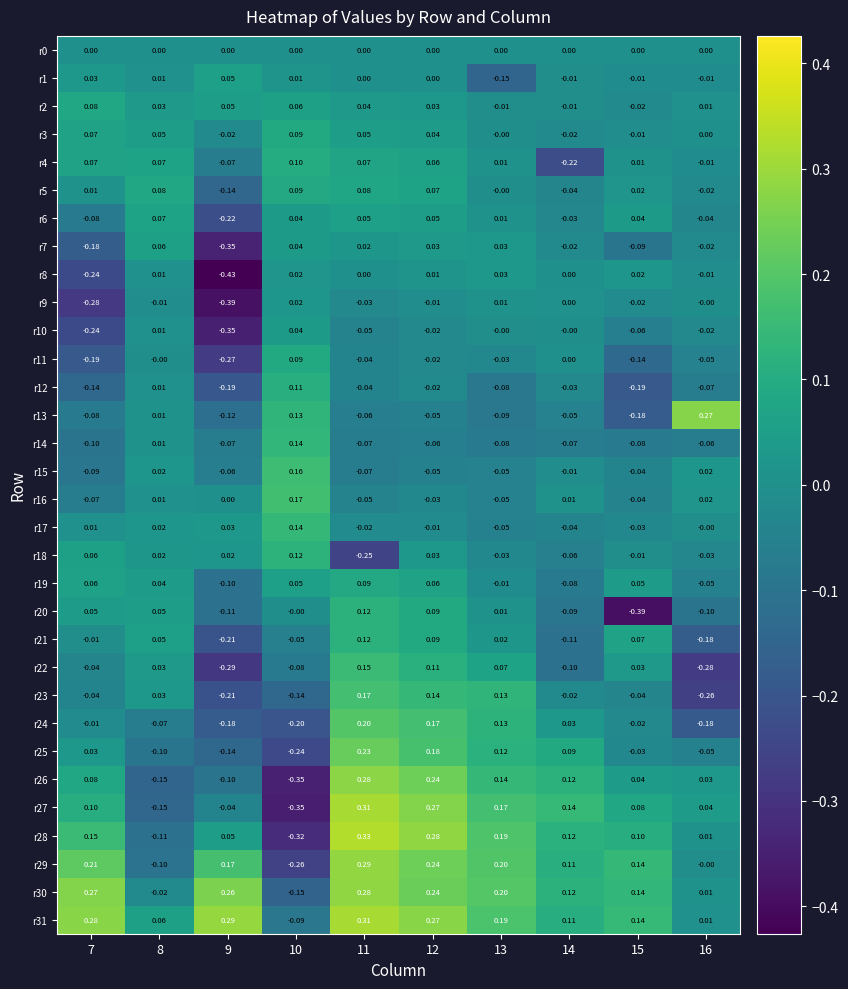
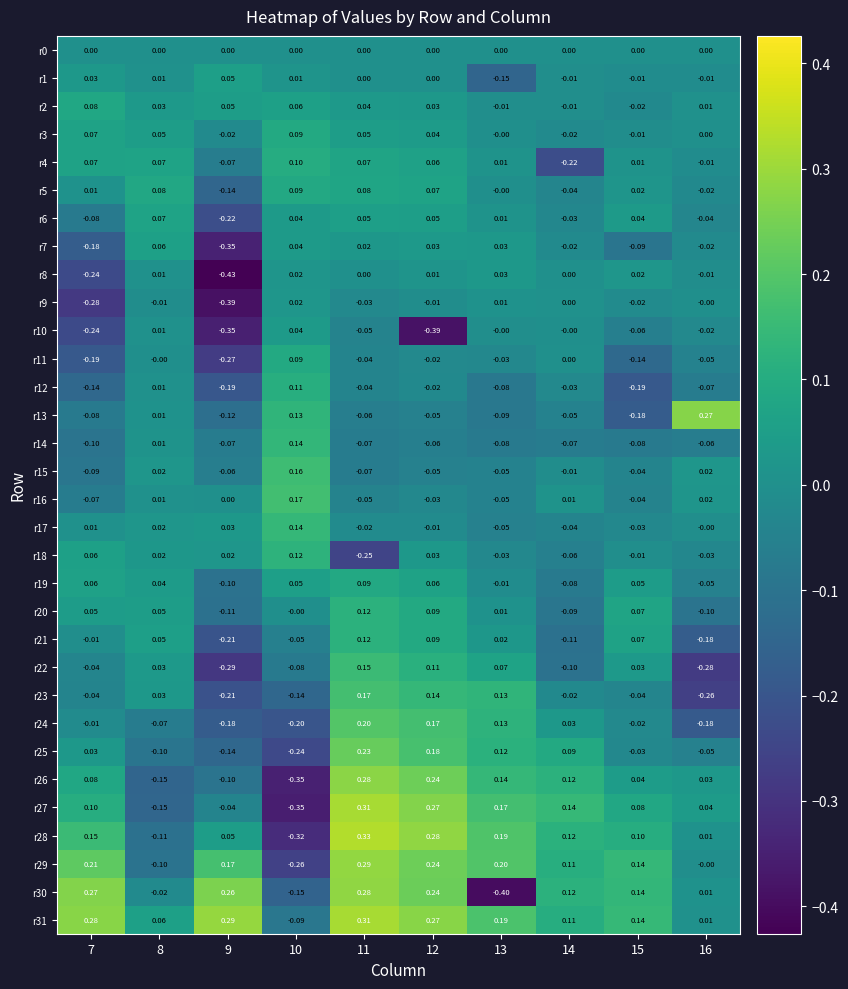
  {
    "r10": {
      "7": -0.24,
      "8": 0.01,
      "9": -0.35,
      "10": 0.04,
      "11": -0.05,
-     "12": -0.02,
+     "12": -0.39,
      "13": -0.00,
      "14": -0.00,
      "15": -0.06,
      "16": -0.02
    },
    "r20": {
      "7": 0.05,
      "8": 0.05,
      "9": -0.11,
      "10": -0.00,
      "11": 0.12,
      "12": 0.09,
      "13": 0.01,
      "14": -0.09,
-     "15": -0.39,
+     "15": 0.07,
      "16": -0.10
    },
    "r30": {
      "7": 0.27,
      "8": -0.02,
      "9": 0.26,
      "10": -0.15,
      "11": 0.28,
      "12": 0.24,
-     "13": 0.20,
+     "13": -0.40,
      "14": 0.12,
      "15": 0.14,
      "16": 0.01
    }
  }
